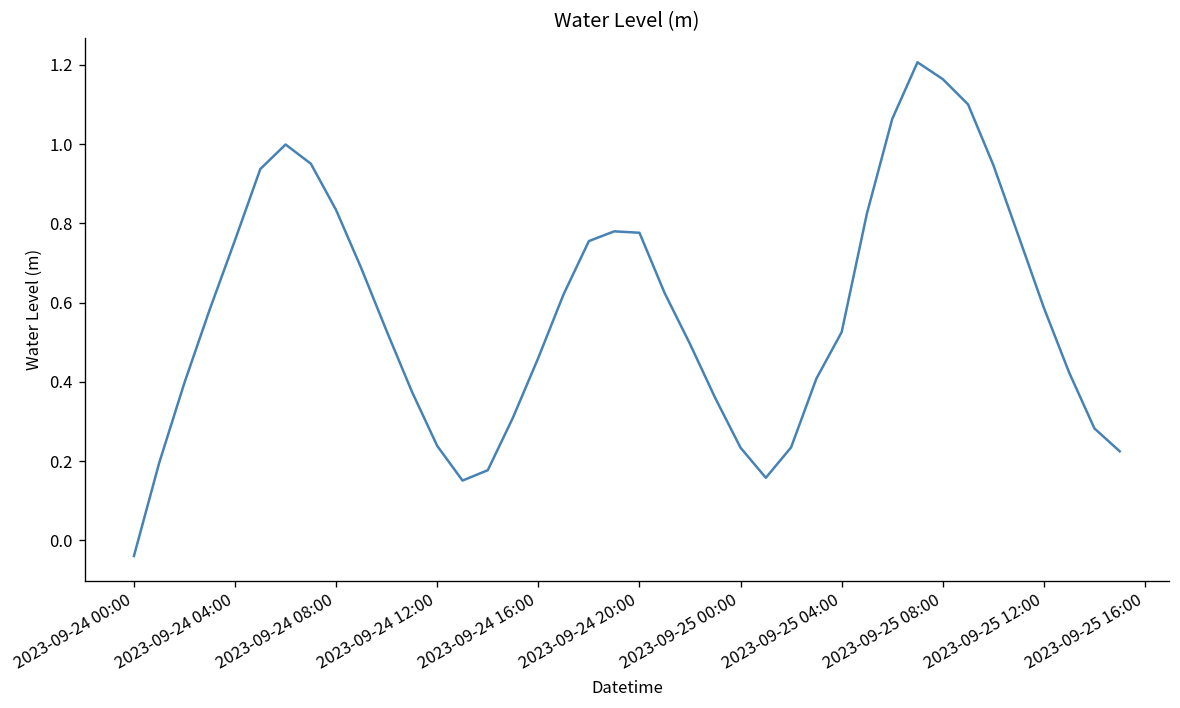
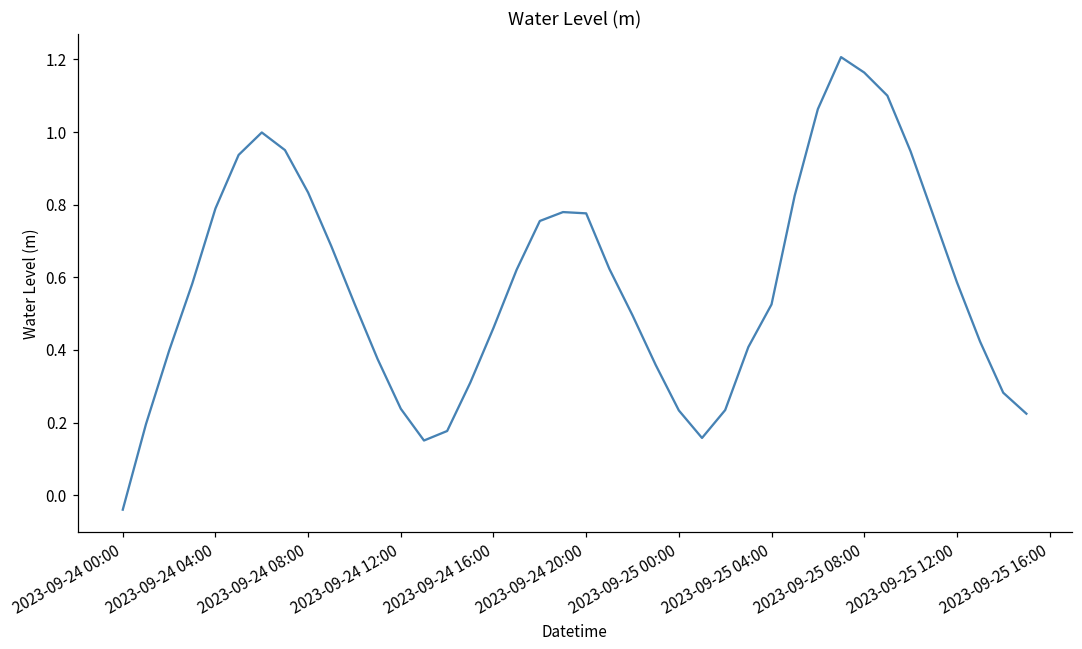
  {
    "2023-09-24 00:00": -0.04,
-   "2023-09-24 04:00": 0.76,
+   "2023-09-24 04:00": 0.79,
    "2023-09-24 08:00": 0.83,
    "2023-09-24 12:00": 0.24,
    "2023-09-24 16:00": 0.46,
    "2023-09-24 20:00": 0.78,
    "2023-09-25 00:00": 0.23,
    "2023-09-25 04:00": 0.53,
    "2023-09-25 08:00": 1.16,
    "2023-09-25 12:00": 0.59
  }
